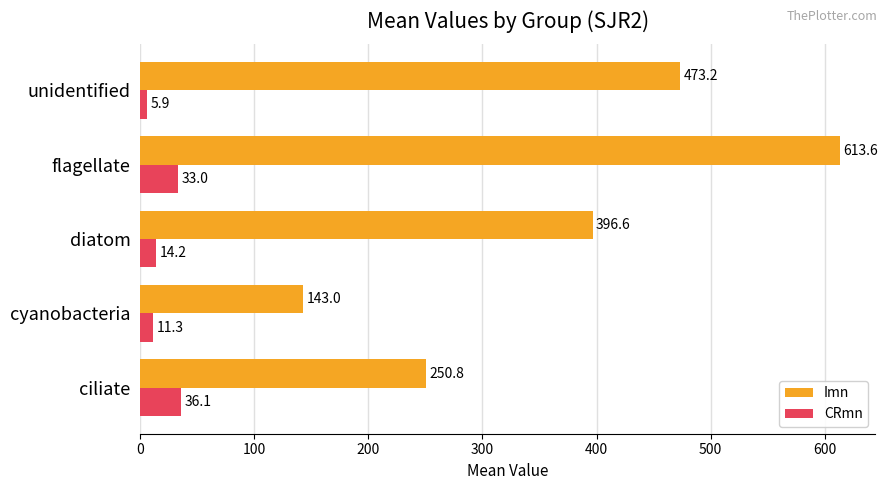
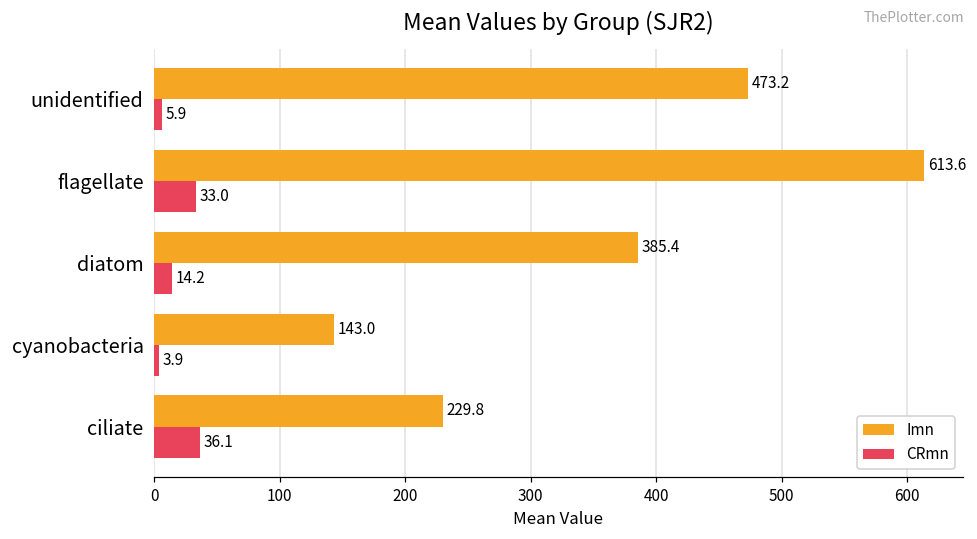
  {
    "Imn": {
      "unidentified": 473.2,
      "flagellate": 613.6,
-     "diatom": 396.6,
+     "diatom": 385.4,
      "cyanobacteria": 143.0,
-     "ciliate": 250.8
+     "ciliate": 229.8
    },
    "CRmn": {
      "unidentified": 5.9,
      "flagellate": 33.0,
      "diatom": 14.2,
-     "cyanobacteria": 11.3,
+     "cyanobacteria": 3.9,
      "ciliate": 36.1
    }
  }
